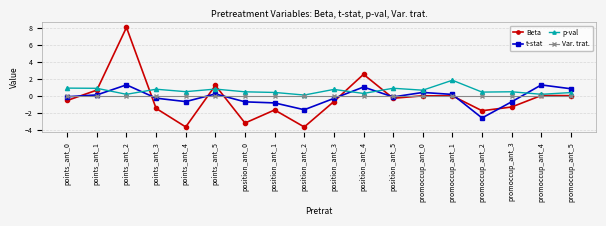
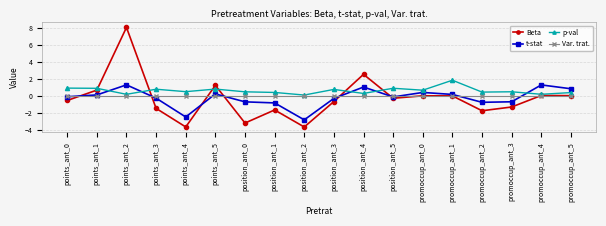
  {
    "Beta": {
      "points_ant_0": -1,
      "points_ant_2": 8,
      "points_ant_3": -1,
      "points_ant_4": -4,
      "points_ant_5": 1,
      "position_ant_0": -3,
      "position_ant_1": -2,
      "position_ant_2": -4,
      "position_ant_3": -1,
      "position_ant_4": 3,
      "promoccup_ant_2": -2,
      "promoccup_ant_3": -1
    },
    "t-stat": {
      "points_ant_2": 1,
-     "points_ant_4": -1,
+     "points_ant_4": -2,
      "position_ant_0": -1,
      "position_ant_1": -1,
-     "position_ant_2": -2,
+     "position_ant_2": -3,
      "position_ant_3": 0,
      "position_ant_4": 1,
-     "promoccup_ant_2": -3,
+     "promoccup_ant_2": -1,
      "promoccup_ant_3": -1,
      "promoccup_ant_4": 1,
      "promoccup_ant_5": 1
    },
    "p-val": {
      "points_ant_0": 1,
      "points_ant_3": 1,
      "points_ant_4": 1,
      "points_ant_5": 1,
      "position_ant_0": 0,
      "position_ant_1": 0,
      "position_ant_3": 1,
      "position_ant_5": 1,
      "promoccup_ant_1": 2,
      "promoccup_ant_2": 0,
      "promoccup_ant_3": 0,
      "promoccup_ant_5": 0
    },
    "Var. trat.": {
      "points_ant_4": 0,
      "position_ant_0": 0,
      "position_ant_1": 0,
      "position_ant_3": 0,
      "promoccup_ant_2": 0,
      "promoccup_ant_3": 0
    }
  }
